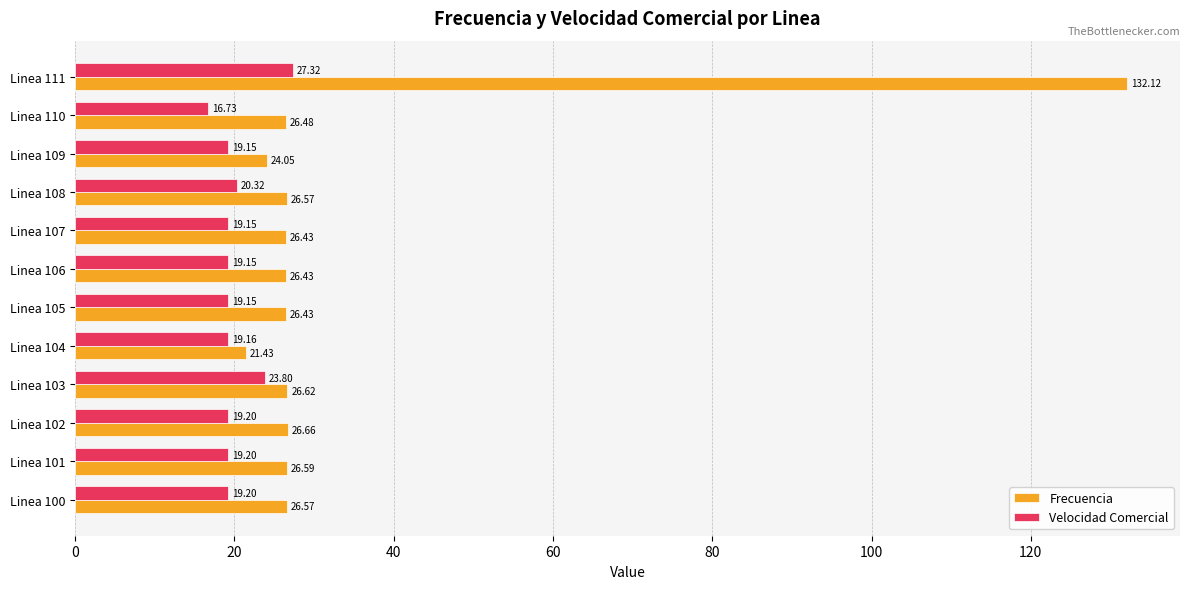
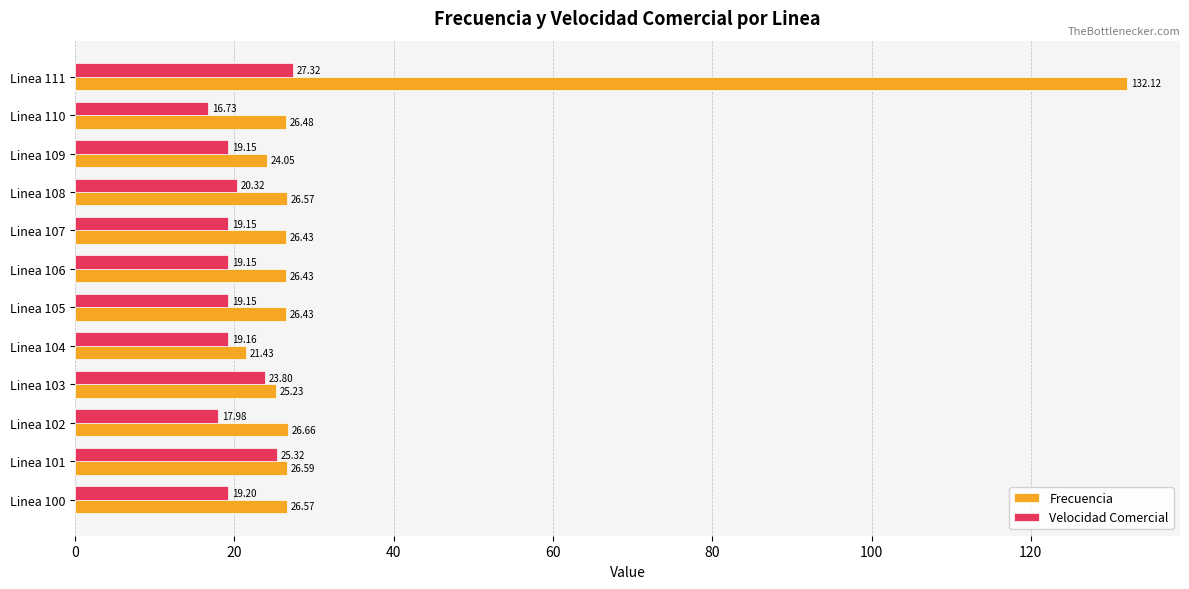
  {
    "Frecuencia": {
      "Linea 111": 132.12,
      "Linea 110": 26.48,
      "Linea 109": 24.05,
      "Linea 108": 26.57,
      "Linea 107": 26.43,
      "Linea 106": 26.43,
      "Linea 105": 26.43,
      "Linea 104": 21.43,
-     "Linea 103": 26.62,
+     "Linea 103": 25.23,
      "Linea 102": 26.66,
      "Linea 101": 26.59,
      "Linea 100": 26.57
    },
    "Velocidad Comercial": {
      "Linea 111": 27.32,
      "Linea 110": 16.73,
      "Linea 109": 19.15,
      "Linea 108": 20.32,
      "Linea 107": 19.15,
      "Linea 106": 19.15,
      "Linea 105": 19.15,
      "Linea 104": 19.16,
      "Linea 103": 23.80,
-     "Linea 102": 19.20,
-     "Linea 101": 19.20,
+     "Linea 102": 17.98,
+     "Linea 101": 25.32,
      "Linea 100": 19.20
    }
  }
